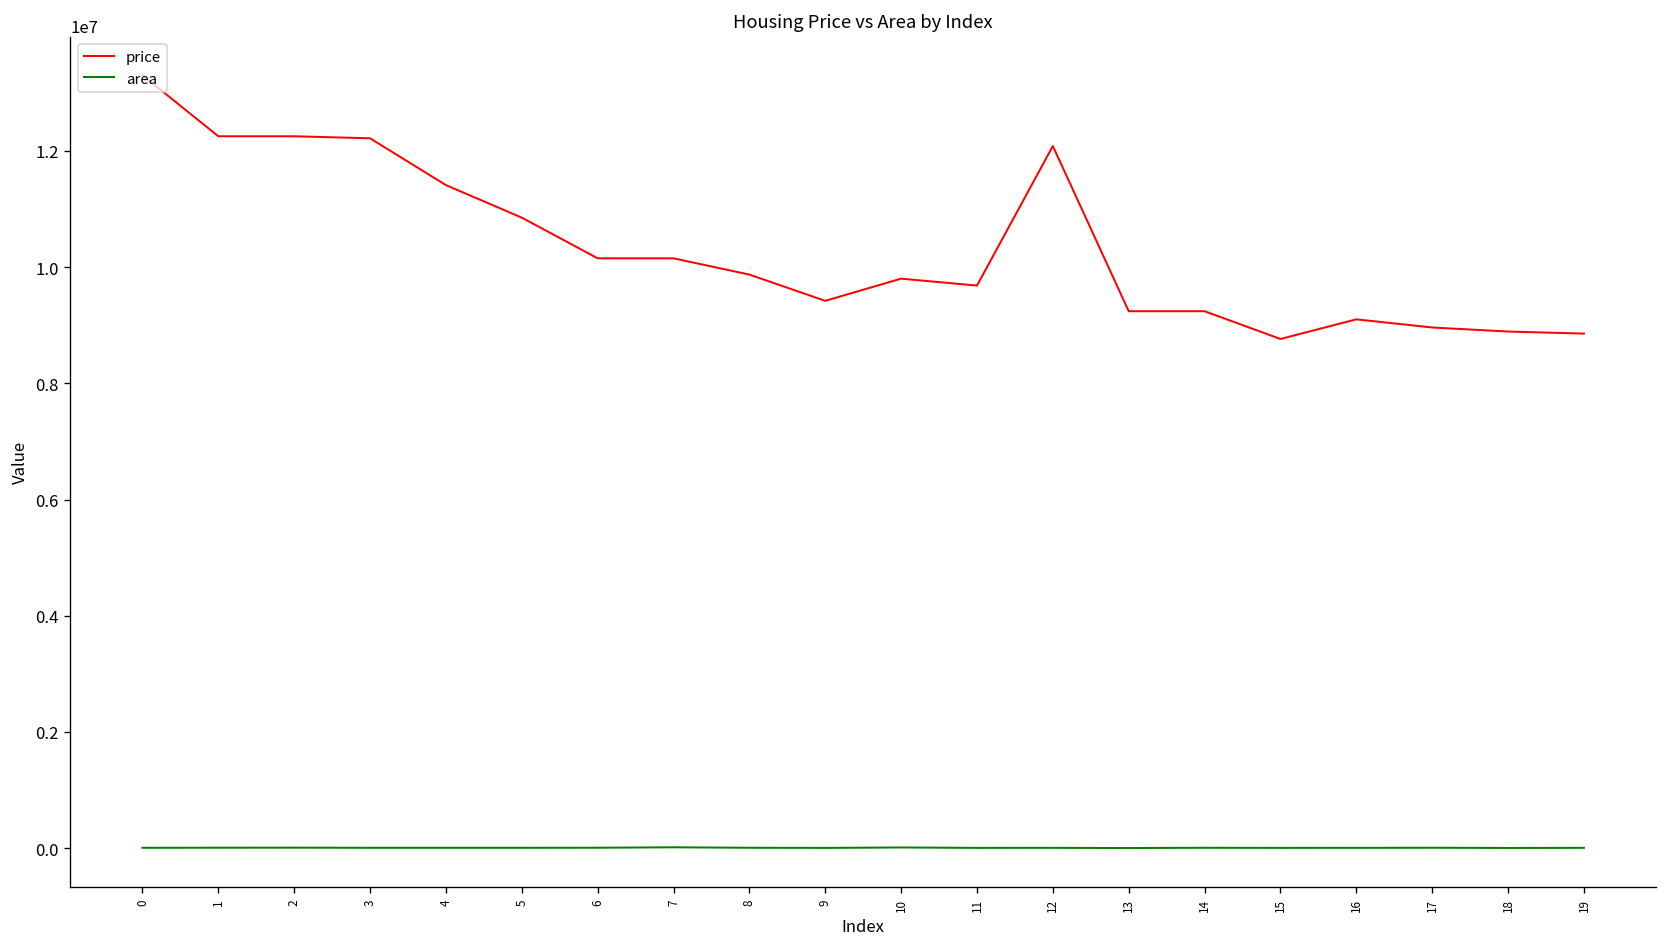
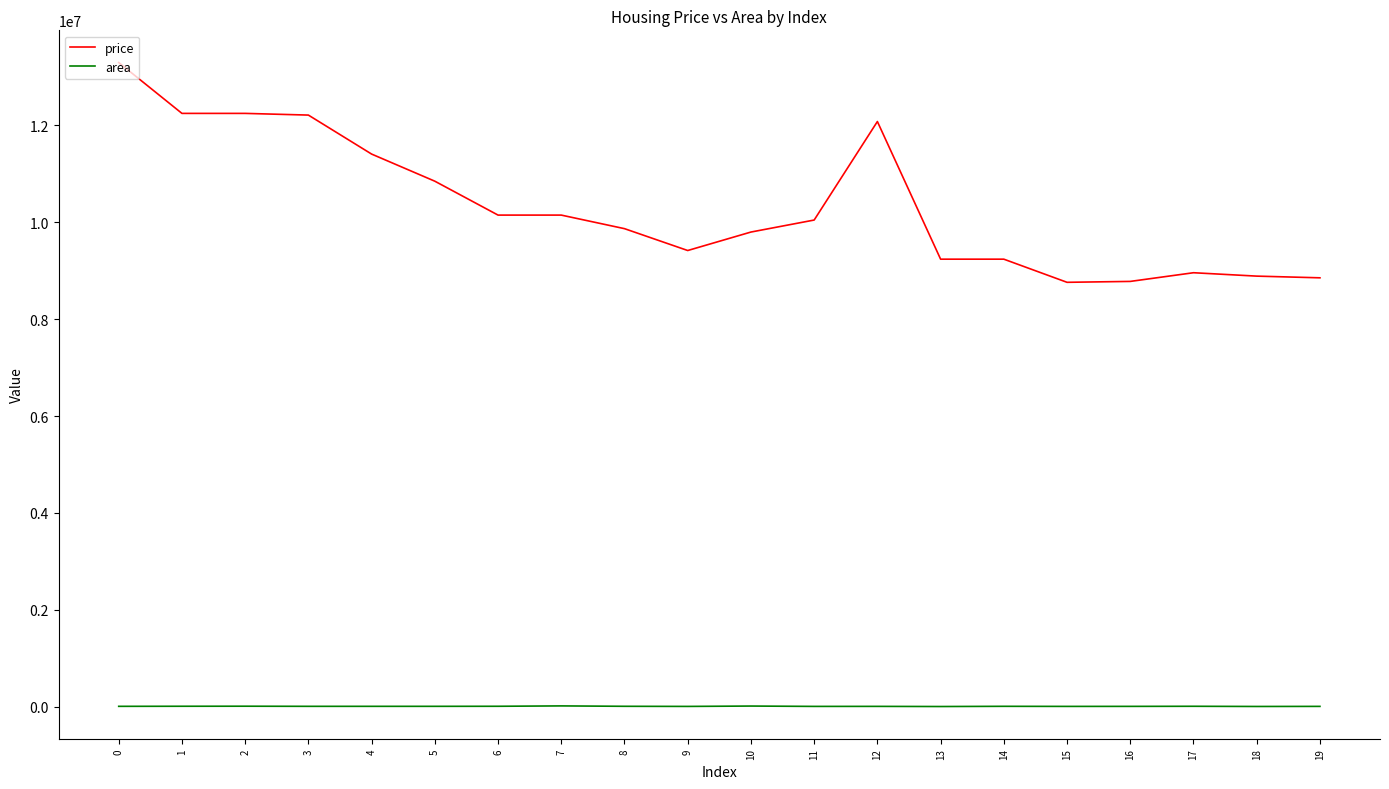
  {
    "price": {
      "1": 12300000,
      "2": 12300000,
      "3": 12200000,
      "4": 11400000,
      "5": 10900000,
      "6": 10200000,
      "7": 10200000,
      "8": 9900000,
      "9": 9400000,
      "10": 9800000,
-     "11": 9700000,
+     "11": 10000000,
      "12": 12100000,
      "13": 9200000,
      "14": 9200000,
      "15": 8800000,
-     "16": 9100000,
+     "16": 8800000,
      "17": 9000000,
      "18": 8900000,
      "19": 8900000
    },
    "area": {
      "0": 0,
      "1": 0,
      "2": 0,
      "3": 0,
      "4": 0,
      "5": 0,
      "6": 0,
      "7": 0,
      "8": 0,
      "9": 0,
      "10": 0,
      "11": 0,
      "12": 0,
      "13": 0,
      "14": 0,
      "15": 0,
      "16": 0,
      "17": 0,
      "18": 0,
      "19": 0
    }
  }
